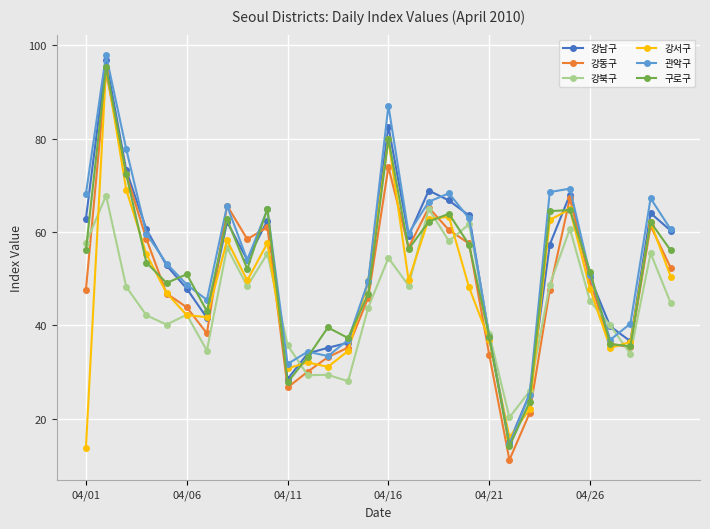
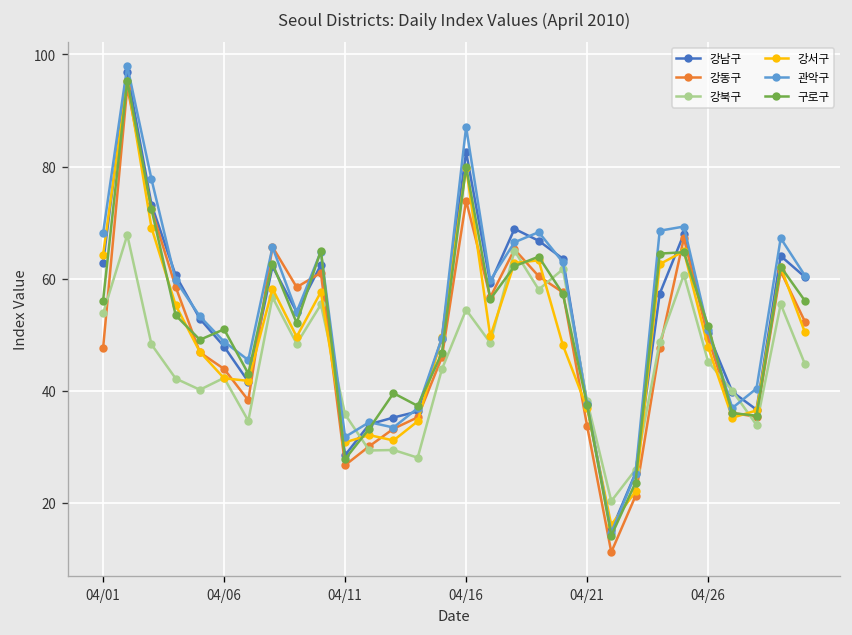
  {
    "강동구": {
      "04/01": 48,
      "04/06": 44,
      "04/11": 27,
      "04/16": 74,
      "04/21": 34,
      "04/26": 49
    },
    "강북구": {
-     "04/01": 58,
+     "04/01": 54,
      "04/11": 36,
      "04/16": 54,
      "04/21": 38,
      "04/26": 45
    },
    "강서구": {
-     "04/01": 14,
+     "04/01": 64,
      "04/11": 31,
      "04/21": 37,
      "04/26": 48
    },
    "구로구": {
      "04/01": 56,
      "04/06": 51,
      "04/11": 28,
      "04/26": 52
    }
  }
